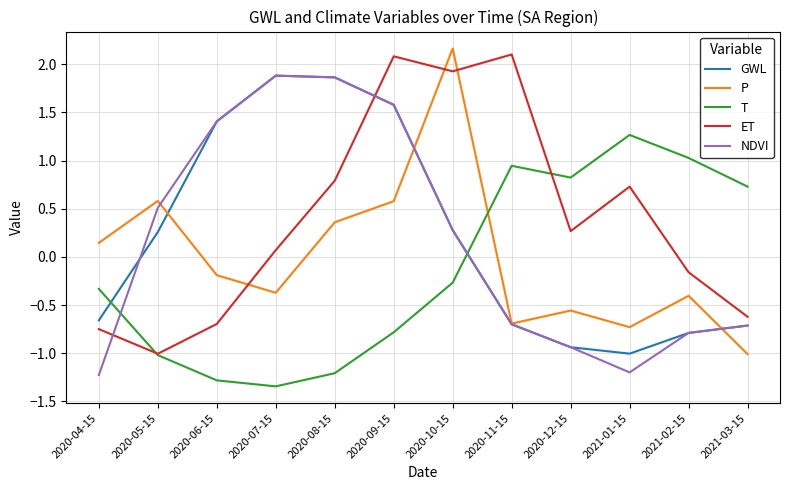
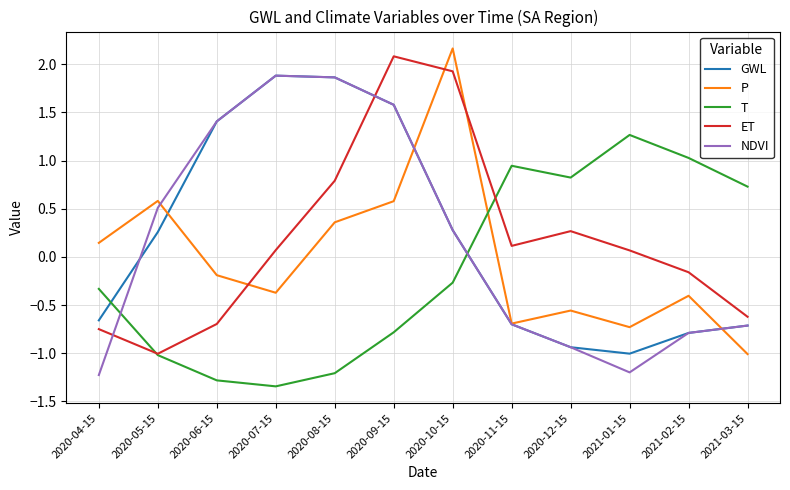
  {
    "GWL": {
      "2020-04-15": -0.7,
      "2020-05-15": 0.3,
      "2021-01-15": -1.0
    },
    "P": {
      "2020-04-15": 0.1,
      "2020-05-15": 0.6,
      "2020-06-15": -0.2,
      "2020-07-15": -0.4,
      "2020-08-15": 0.4,
      "2020-09-15": 0.6,
      "2020-10-15": 2.2,
      "2020-12-15": -0.6,
      "2021-01-15": -0.7,
      "2021-02-15": -0.4,
      "2021-03-15": -1.0
    },
    "T": {
      "2020-04-15": -0.3,
      "2020-06-15": -1.3,
      "2020-07-15": -1.3,
      "2020-08-15": -1.2,
      "2020-09-15": -0.8,
      "2020-10-15": -0.3,
      "2020-11-15": 0.9,
      "2020-12-15": 0.8,
      "2021-01-15": 1.3,
      "2021-02-15": 1.0,
      "2021-03-15": 0.7
    },
    "ET": {
      "2020-04-15": -0.7,
      "2020-06-15": -0.7,
      "2020-07-15": 0.1,
      "2020-08-15": 0.8,
      "2020-09-15": 2.1,
      "2020-10-15": 1.9,
-     "2020-11-15": 2.1,
+     "2020-11-15": 0.1,
      "2020-12-15": 0.3,
-     "2021-01-15": 0.7,
+     "2021-01-15": 0.1,
      "2021-02-15": -0.2,
      "2021-03-15": -0.6
    },
    "NDVI": {
      "2020-04-15": -1.2,
      "2020-05-15": 0.5,
      "2021-01-15": -1.2
    }
  }
